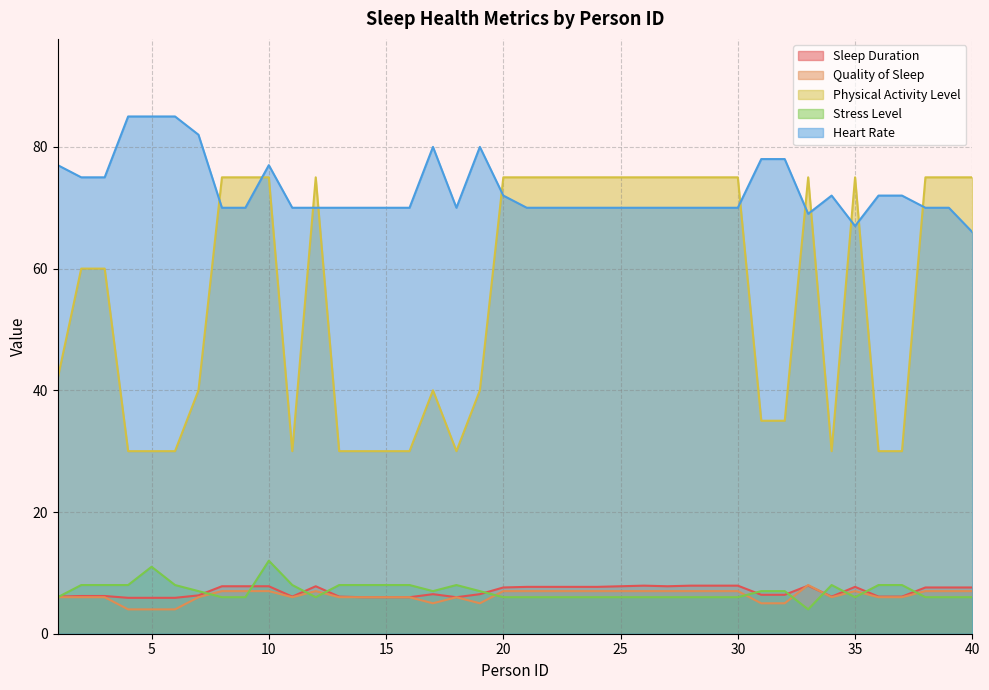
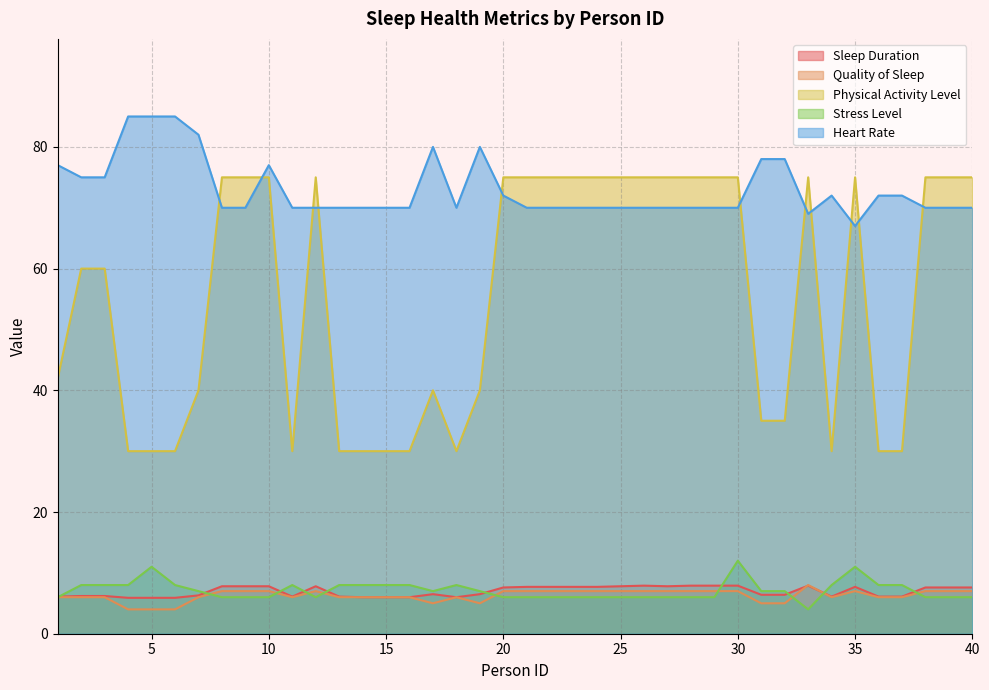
  {
    "Stress Level": {
      "5": 11,
-     "10": 12,
+     "10": 6,
      "15": 8,
      "20": 6,
      "25": 6,
-     "30": 6,
-     "35": 6,
+     "30": 12,
+     "35": 11,
      "40": 6
    },
    "Heart Rate": {
      "5": 85,
      "10": 77,
      "15": 70,
      "20": 72,
      "25": 70,
      "30": 70,
      "35": 67,
-     "40": 66
+     "40": 70
    }
  }
